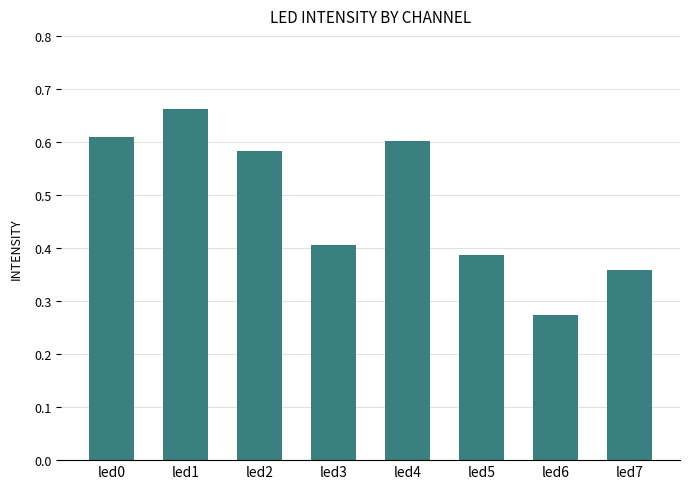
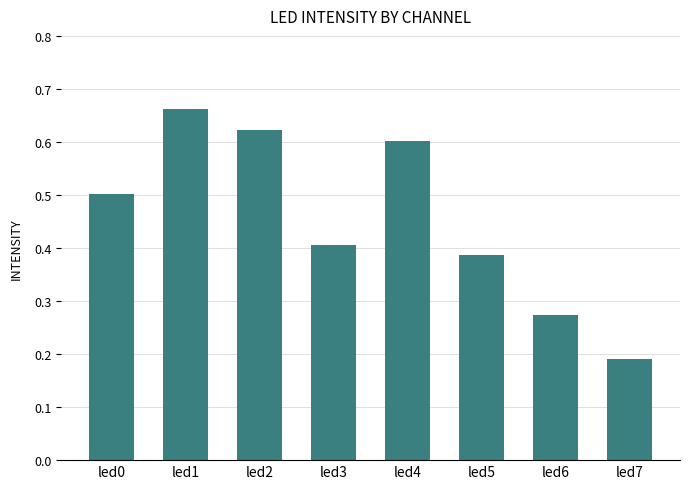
  {
-   "led0": 0.61,
+   "led0": 0.50,
    "led1": 0.66,
-   "led2": 0.58,
+   "led2": 0.62,
    "led3": 0.41,
    "led4": 0.60,
    "led5": 0.39,
    "led6": 0.27,
-   "led7": 0.36
+   "led7": 0.19
  }
